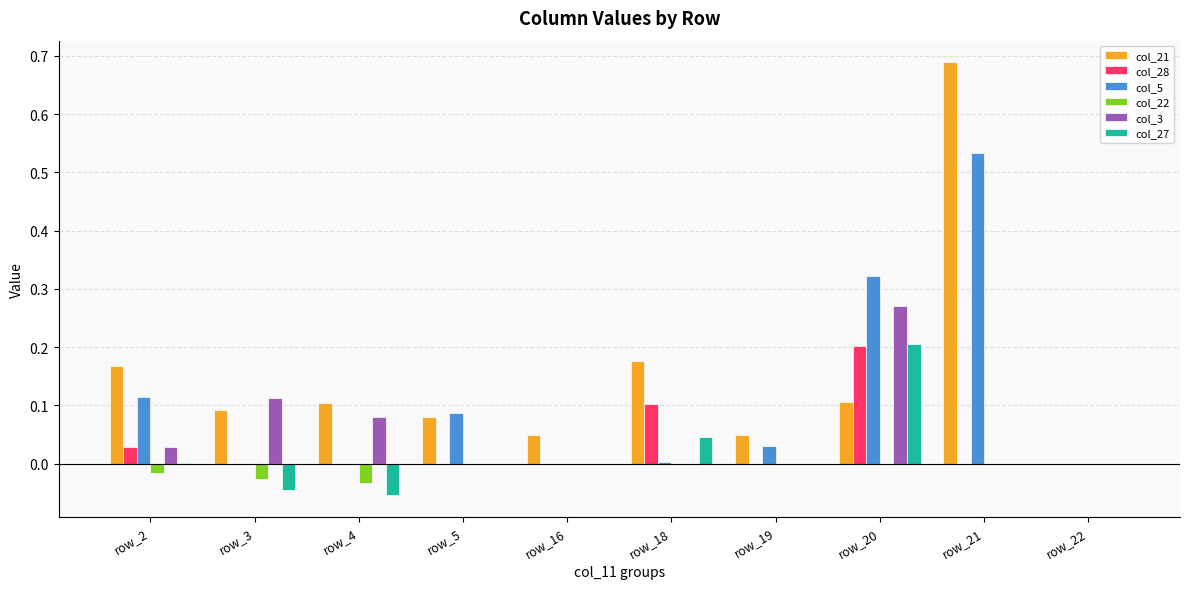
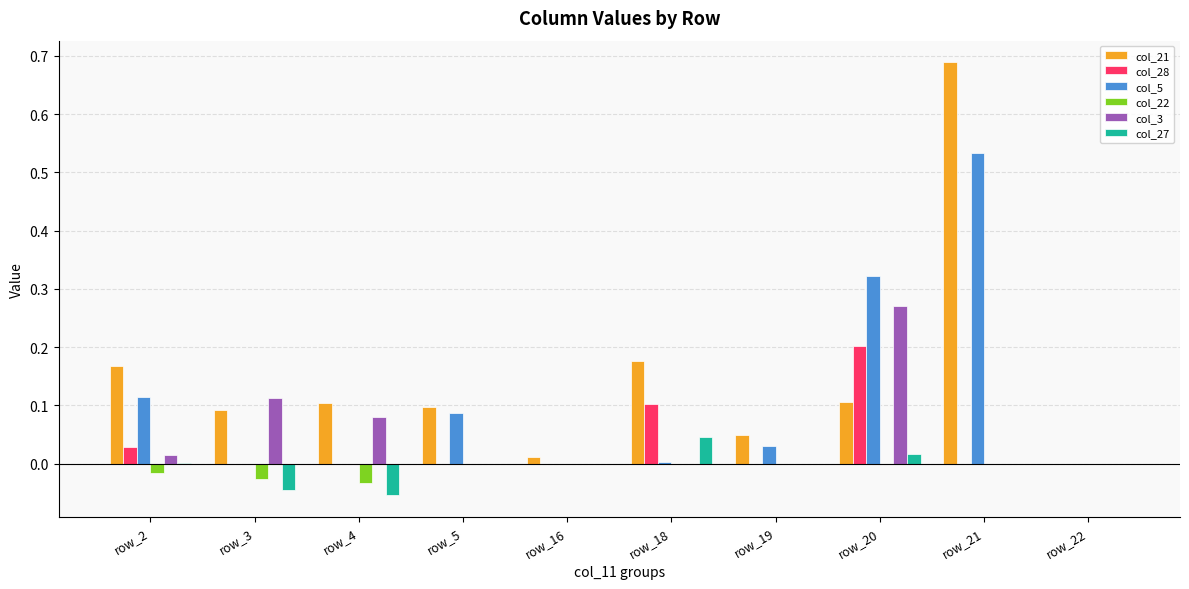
  {
    "col_21": {
      "row_2": 0.17,
      "row_3": 0.09,
      "row_4": 0.10,
-     "row_5": 0.08,
-     "row_16": 0.05,
+     "row_5": 0.10,
+     "row_16": 0.01,
      "row_18": 0.18,
      "row_19": 0.05,
      "row_20": 0.11,
      "row_21": 0.69,
      "row_22": 0.00
    },
    "col_28": {
      "row_2": 0.03,
      "row_3": 0.00,
      "row_4": 0.00,
      "row_5": 0.00,
      "row_16": 0.00,
      "row_18": 0.10,
      "row_19": 0.00,
      "row_20": 0.20,
      "row_21": 0.00,
      "row_22": 0.00
    },
    "col_5": {
      "row_2": 0.11,
      "row_3": 0.00,
      "row_4": 0.00,
      "row_5": 0.09,
      "row_16": 0.00,
      "row_19": 0.03,
      "row_20": 0.32,
      "row_21": 0.53,
      "row_22": 0.00
    },
    "col_22": {
      "row_2": -0.02,
      "row_3": -0.03,
      "row_4": -0.03,
      "row_5": 0.00,
      "row_16": 0.00,
      "row_18": 0.00,
      "row_19": 0.00,
      "row_20": 0.00,
      "row_21": 0.00,
      "row_22": 0.00
    },
    "col_3": {
-     "row_2": 0.03,
+     "row_2": 0.01,
      "row_3": 0.11,
      "row_4": 0.08,
      "row_5": 0.00,
      "row_16": 0.00,
      "row_18": 0.00,
      "row_19": 0.00,
      "row_20": 0.27,
      "row_21": 0.00,
      "row_22": 0.00
    },
    "col_27": {
      "row_3": -0.05,
      "row_4": -0.05,
      "row_5": 0.00,
      "row_16": 0.00,
      "row_18": 0.04,
      "row_19": 0.00,
-     "row_20": 0.21,
+     "row_20": 0.02,
      "row_21": 0.00,
      "row_22": 0.00
    }
  }
